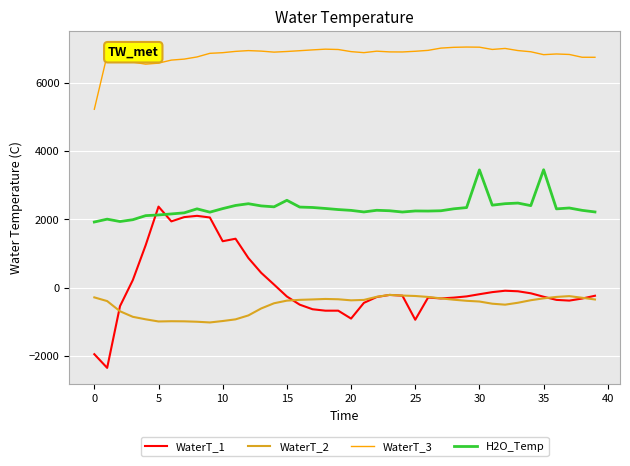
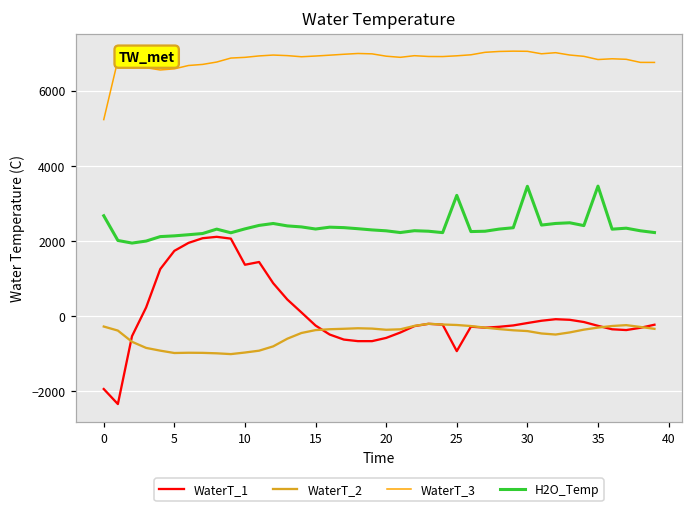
  {
    "WaterT_1": {
      "0": -1900,
-     "5": 2400,
+     "5": 1700,
      "10": 1400,
      "15": -300,
-     "20": -900,
+     "20": -600,
      "25": -900,
      "30": -200
    },
    "H2O_Temp": {
-     "0": 1900,
+     "0": 2700,
      "5": 2100,
      "10": 2300,
-     "15": 2600,
+     "15": 2300,
      "20": 2300,
-     "25": 2200,
+     "25": 3200,
      "30": 3400,
      "35": 3500
    }
  }
